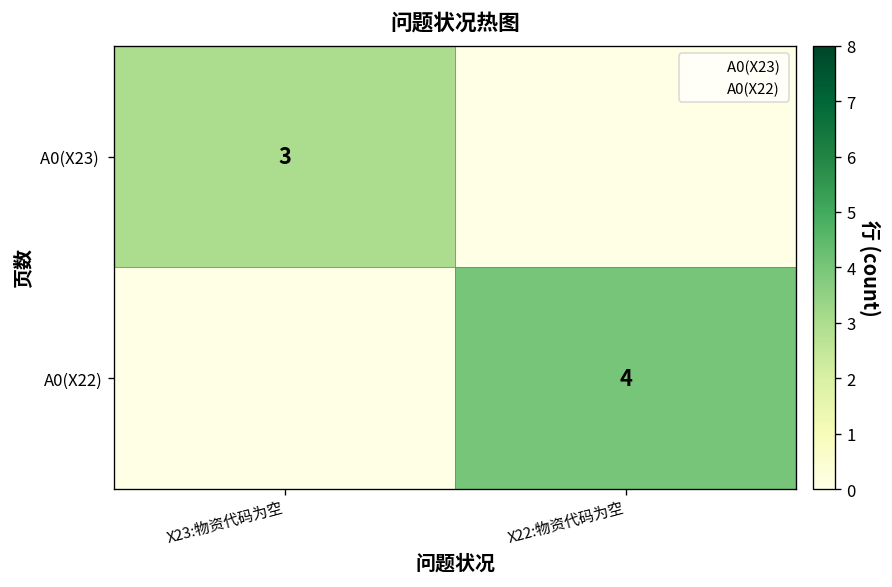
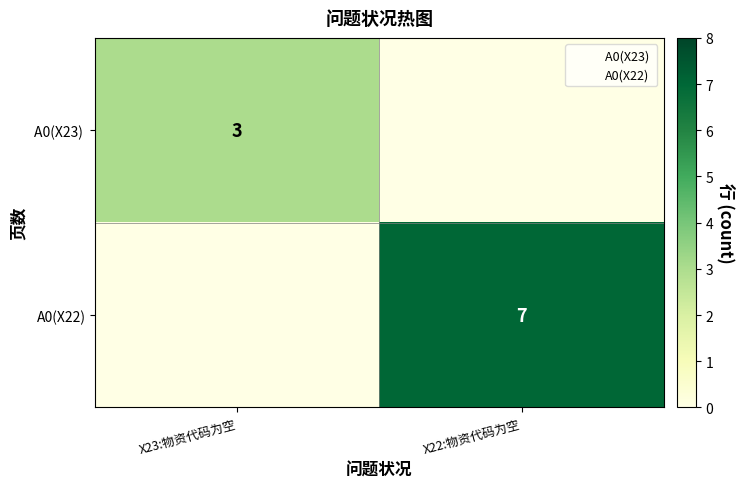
  {
    "A0(X23)": {
      "X23:物资代码为空": 3
    },
    "A0(X22)": {
-     "X22:物资代码为空": 4
+     "X22:物资代码为空": 7
    }
  }
